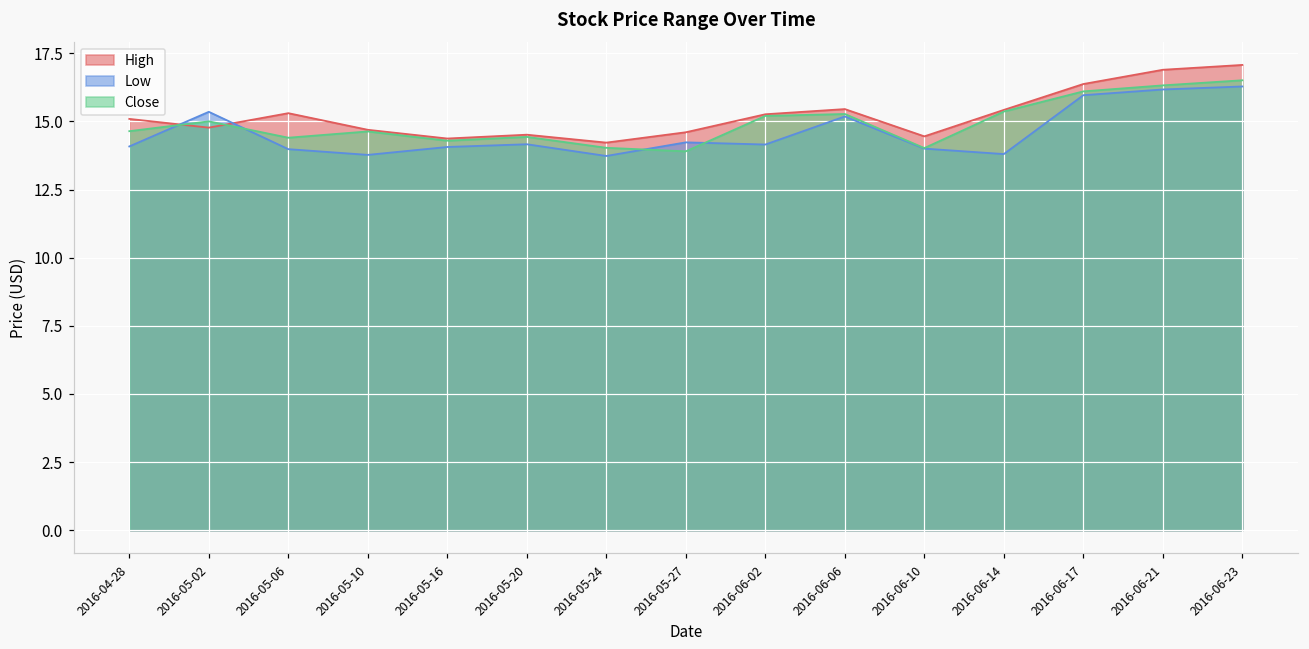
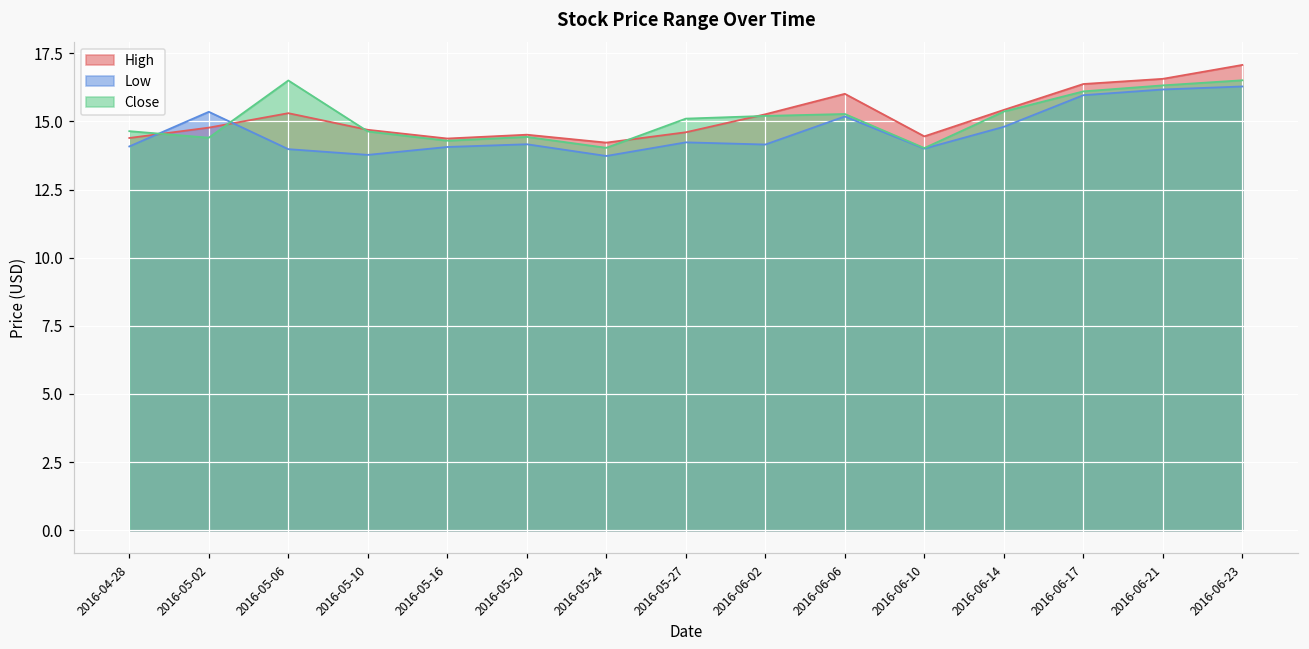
  {
    "High": {
-     "2016-04-28": 15.1,
+     "2016-04-28": 14.4,
      "2016-05-02": 14.8,
      "2016-05-06": 15.3,
      "2016-05-24": 14.2,
      "2016-05-27": 14.6,
-     "2016-06-06": 15.5,
+     "2016-06-06": 16.0,
      "2016-06-10": 14.5,
      "2016-06-17": 16.4,
-     "2016-06-21": 16.9,
+     "2016-06-21": 16.6,
      "2016-06-23": 17.1
    },
    "Low": {
      "2016-04-28": 14.1,
      "2016-05-02": 15.4,
      "2016-05-06": 14.0,
      "2016-05-10": 13.8,
      "2016-05-16": 14.1,
      "2016-05-20": 14.2,
      "2016-05-24": 13.7,
      "2016-05-27": 14.2,
      "2016-06-02": 14.2,
-     "2016-06-14": 13.8,
+     "2016-06-14": 14.8,
      "2016-06-17": 16.0,
      "2016-06-21": 16.2,
      "2016-06-23": 16.3
    },
    "Close": {
      "2016-04-28": 14.6,
-     "2016-05-02": 15.0,
-     "2016-05-06": 14.4,
+     "2016-05-02": 14.4,
+     "2016-05-06": 16.5,
      "2016-05-24": 14.0,
-     "2016-05-27": 13.9,
+     "2016-05-27": 15.1,
      "2016-06-17": 16.1,
      "2016-06-21": 16.3,
      "2016-06-23": 16.5
    }
  }
